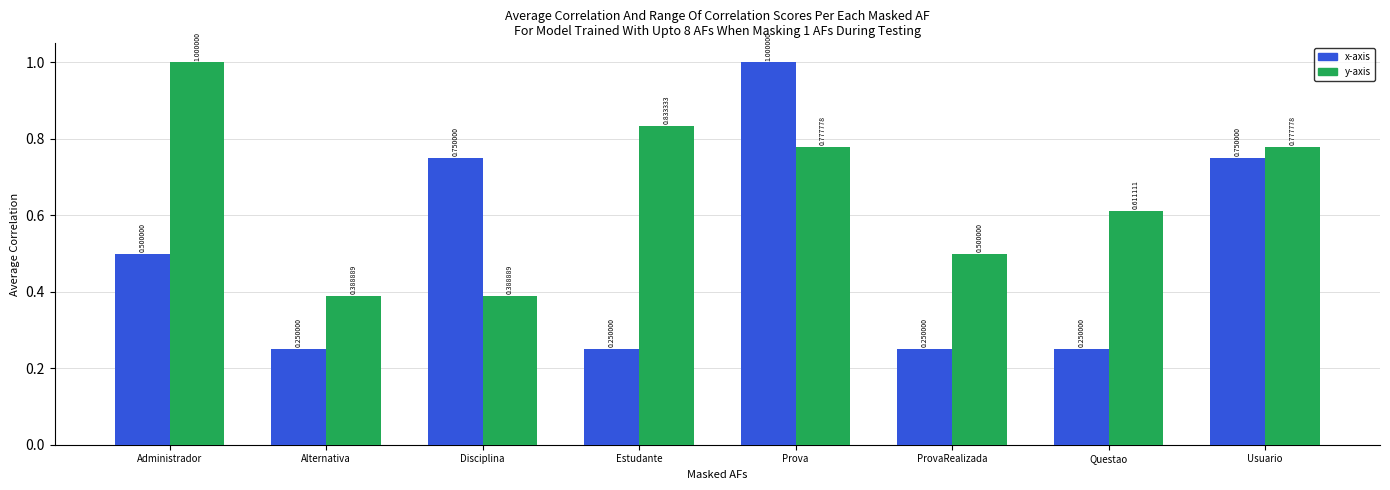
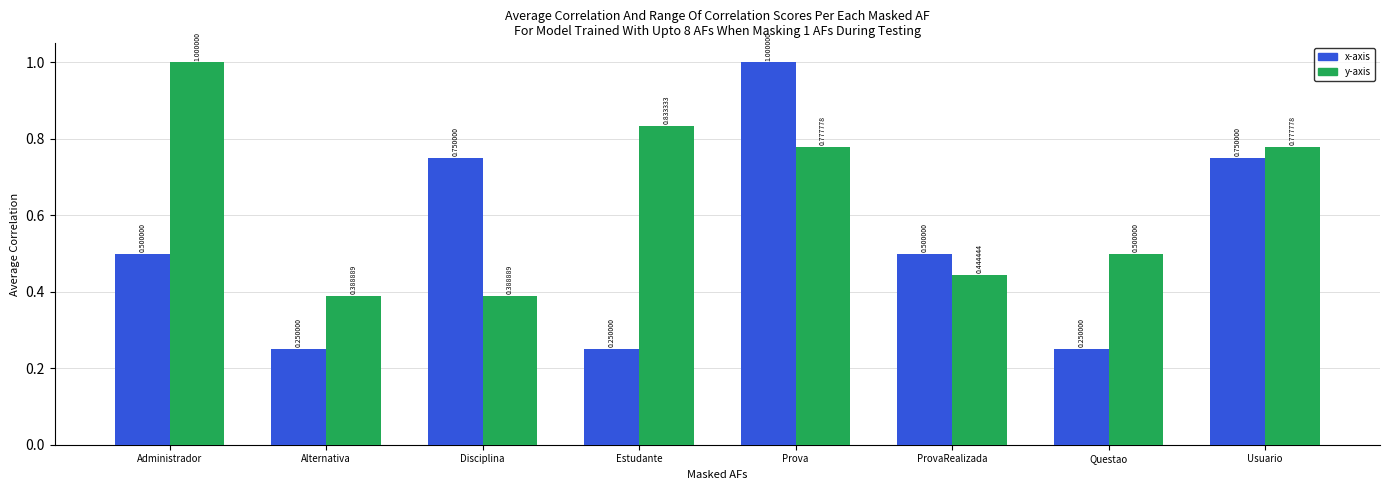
  {
    "x-axis": {
      "Administrador": 0.500000,
      "Alternativa": 0.250000,
      "Disciplina": 0.750000,
      "Estudante": 0.250000,
      "Prova": 1.000000,
-     "ProvaRealizada": 0.250000,
+     "ProvaRealizada": 0.500000,
      "Questao": 0.250000,
      "Usuario": 0.750000
    },
    "y-axis": {
      "Administrador": 1.000000,
      "Alternativa": 0.388889,
      "Disciplina": 0.388889,
      "Estudante": 0.833333,
      "Prova": 0.777778,
-     "ProvaRealizada": 0.500000,
-     "Questao": 0.611111,
+     "ProvaRealizada": 0.444444,
+     "Questao": 0.500000,
      "Usuario": 0.777778
    }
  }
